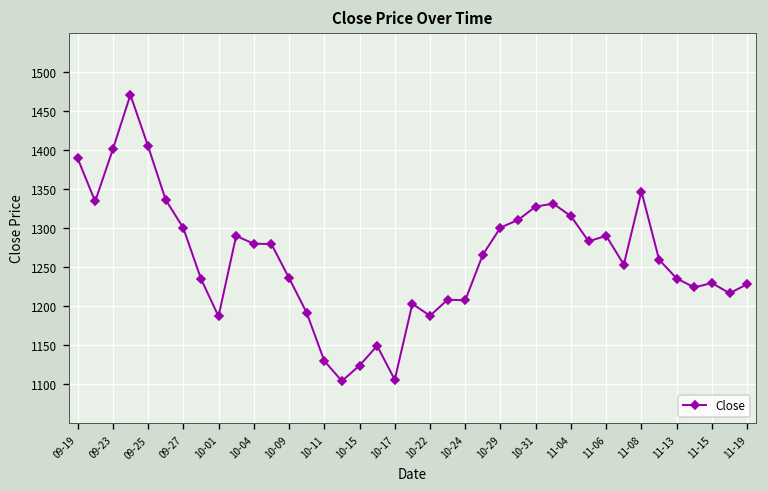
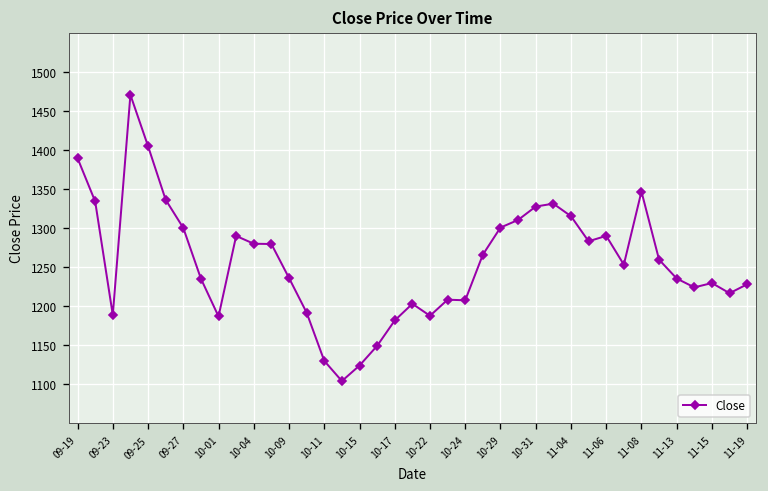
  {
    "09-19": 1390,
-   "09-23": 1400,
+   "09-23": 1190,
    "09-25": 1400,
    "09-27": 1300,
    "10-01": 1190,
    "10-04": 1280,
    "10-09": 1240,
    "10-11": 1130,
    "10-15": 1120,
-   "10-17": 1110,
+   "10-17": 1180,
    "10-22": 1190,
    "10-24": 1210,
    "10-29": 1300,
    "10-31": 1330,
    "11-04": 1320,
    "11-06": 1290,
    "11-08": 1350,
    "11-13": 1240,
    "11-15": 1230,
    "11-19": 1230
  }
